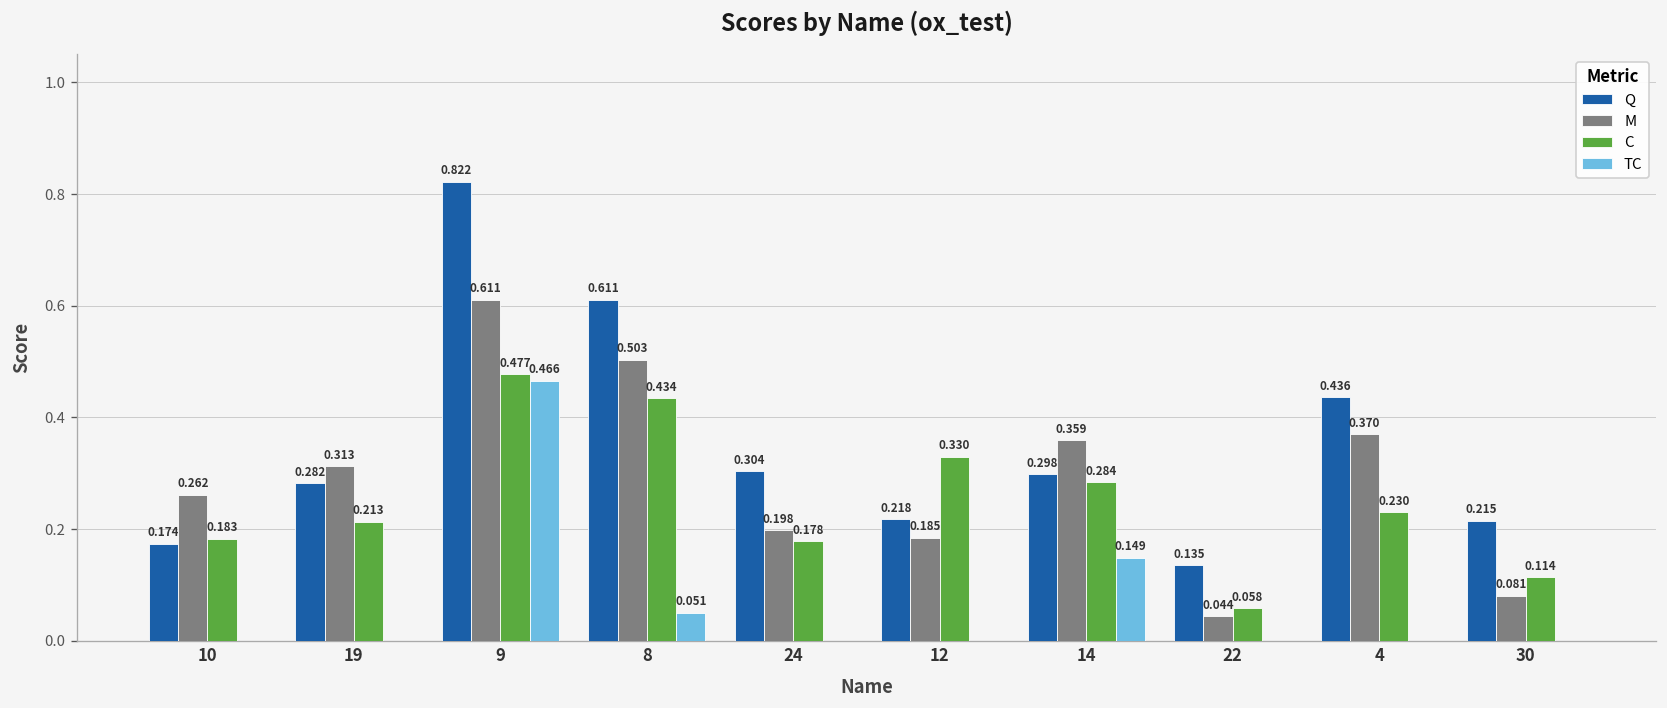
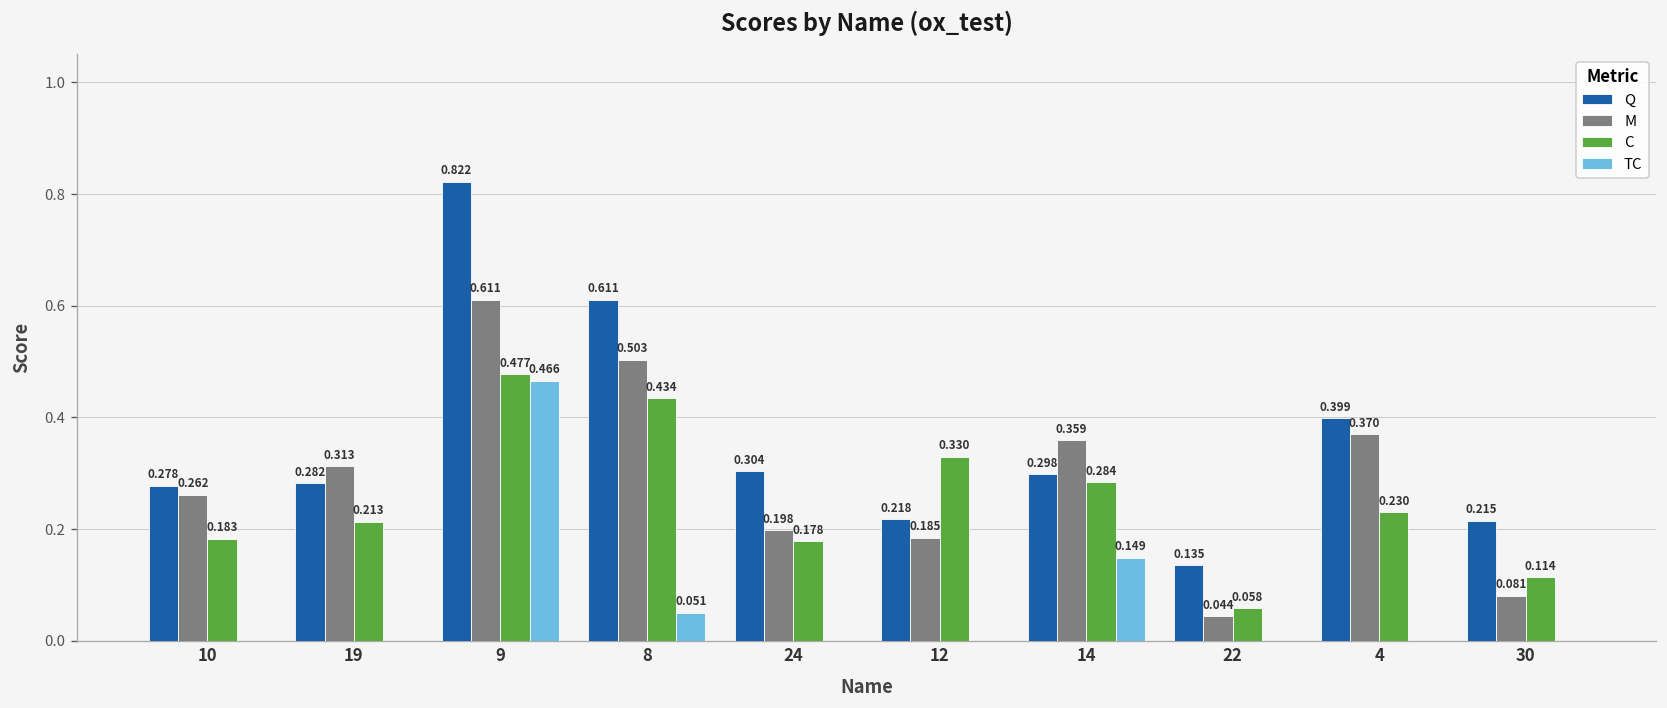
  {
    "Q": {
-     "10": 0.174,
+     "10": 0.278,
      "19": 0.282,
      "9": 0.822,
      "8": 0.611,
      "24": 0.304,
      "12": 0.218,
      "14": 0.298,
      "22": 0.135,
-     "4": 0.436,
+     "4": 0.399,
      "30": 0.215
    },
    "M": {
      "10": 0.262,
      "19": 0.313,
      "9": 0.611,
      "8": 0.503,
      "24": 0.198,
      "12": 0.185,
      "14": 0.359,
      "22": 0.044,
      "4": 0.370,
      "30": 0.081
    },
    "C": {
      "10": 0.183,
      "19": 0.213,
      "9": 0.477,
      "8": 0.434,
      "24": 0.178,
      "12": 0.330,
      "14": 0.284,
      "22": 0.058,
      "4": 0.230,
      "30": 0.114
    },
    "TC": {
      "9": 0.466,
      "8": 0.051,
      "14": 0.149
    }
  }
